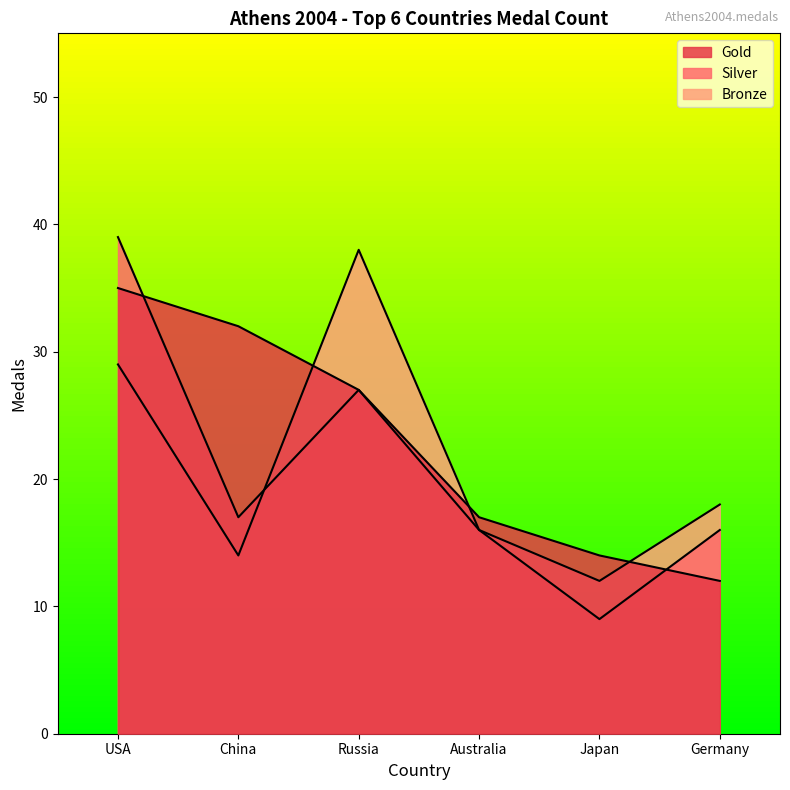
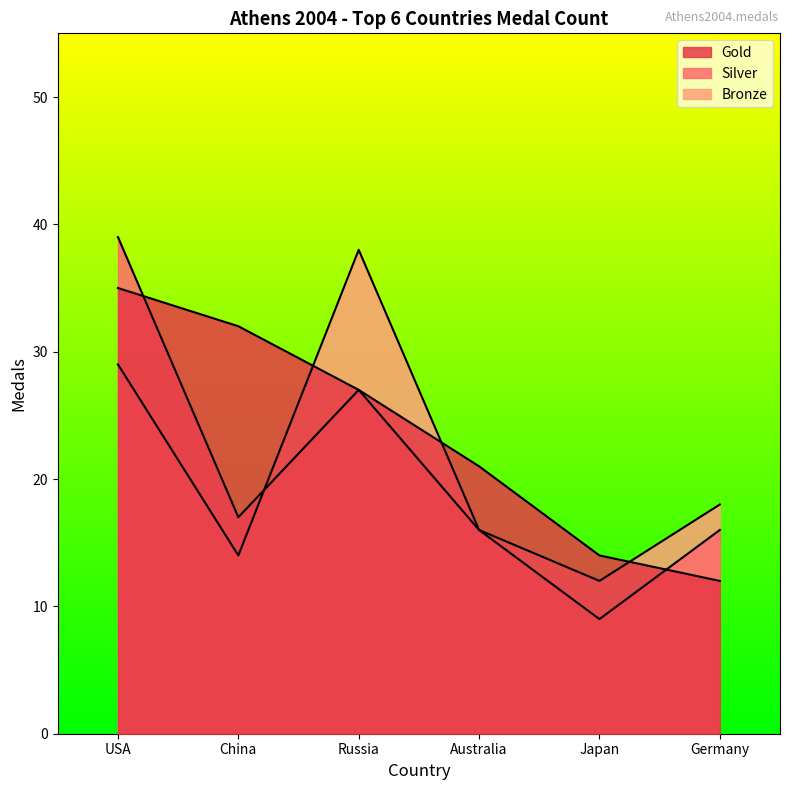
  {
    "Gold": {
      "USA": 35,
      "China": 32,
-     "Australia": 17,
+     "Australia": 21,
      "Japan": 14,
      "Germany": 12
    }
  }
